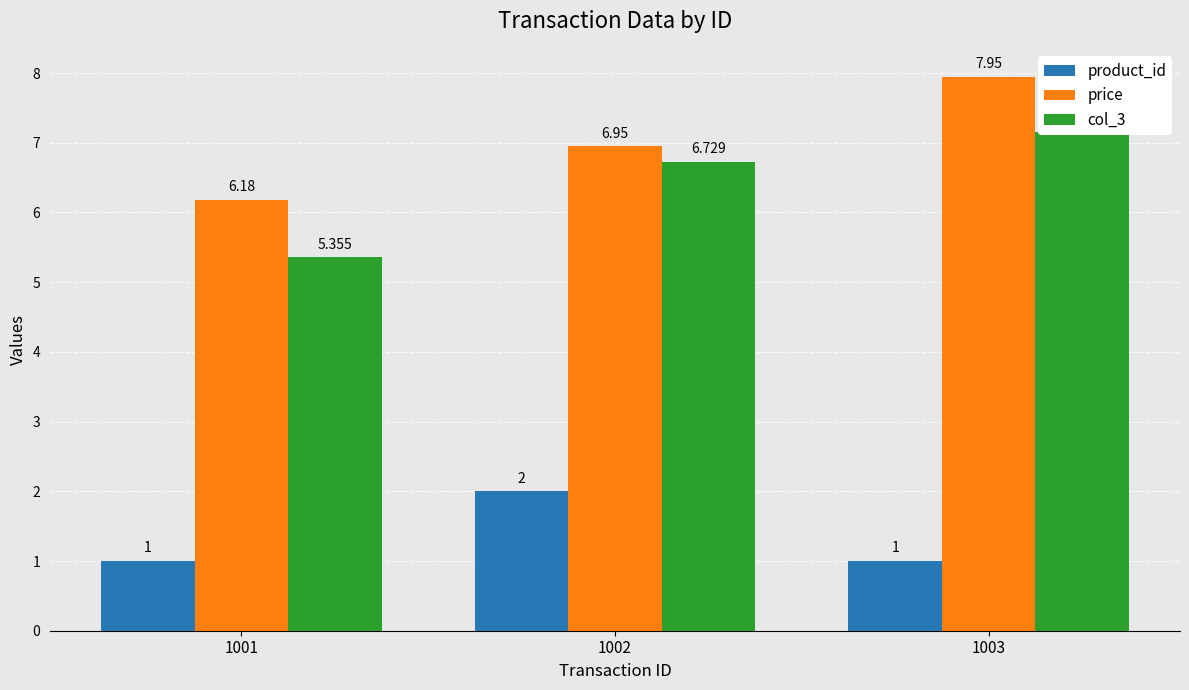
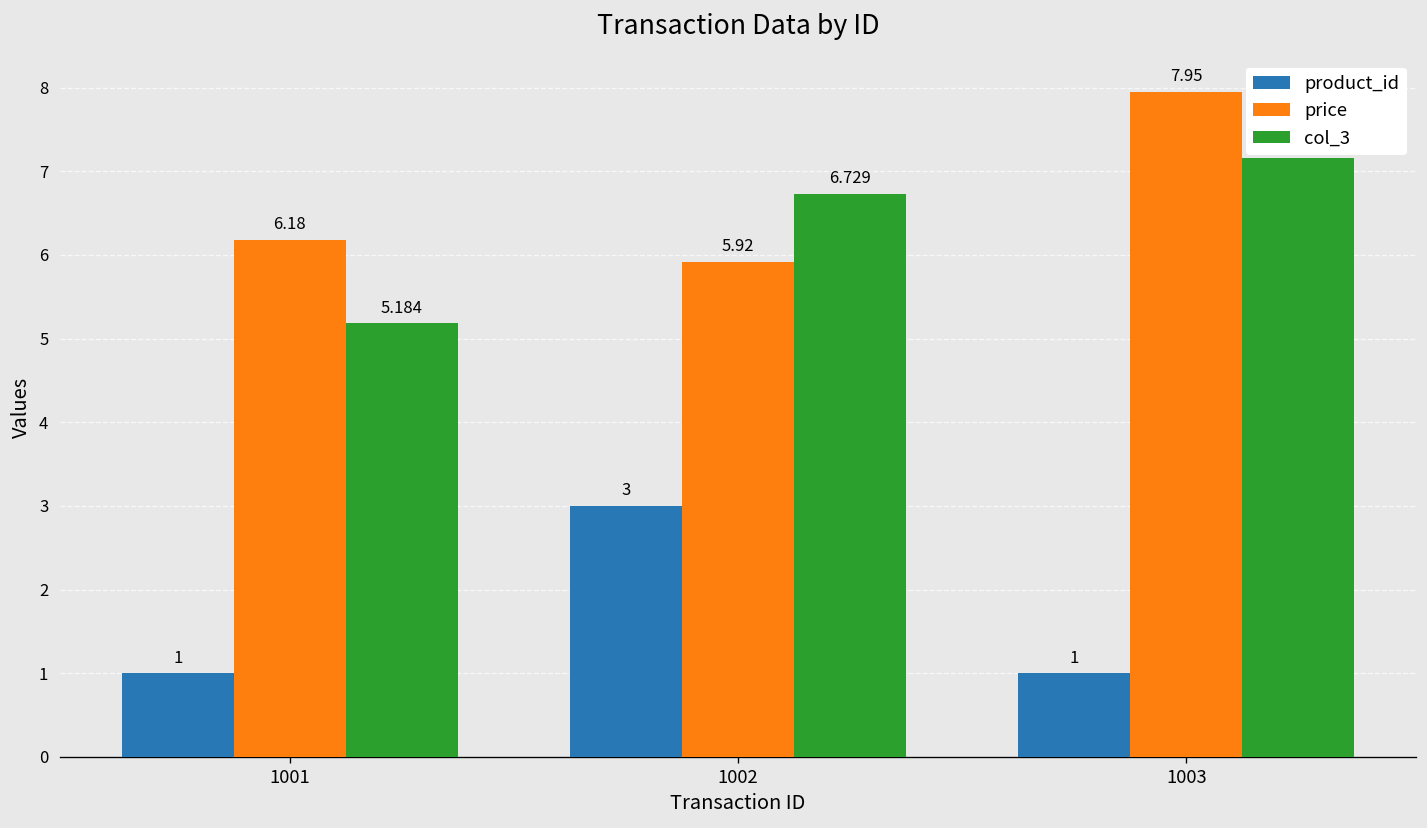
  {
    "product_id": {
      "1001": 1,
-     "1002": 2,
+     "1002": 3,
      "1003": 1
    },
    "price": {
      "1001": 6.18,
-     "1002": 6.95,
+     "1002": 5.92,
      "1003": 7.95
    },
    "col_3": {
-     "1001": 5.355,
+     "1001": 5.184,
      "1002": 6.729
    }
  }
